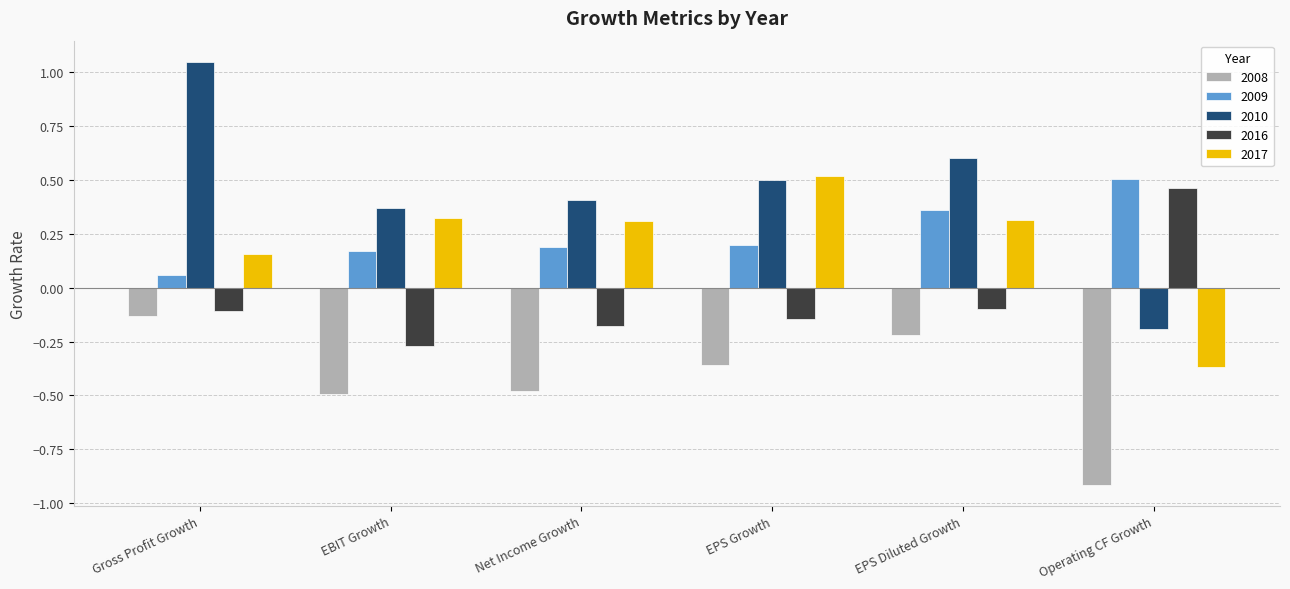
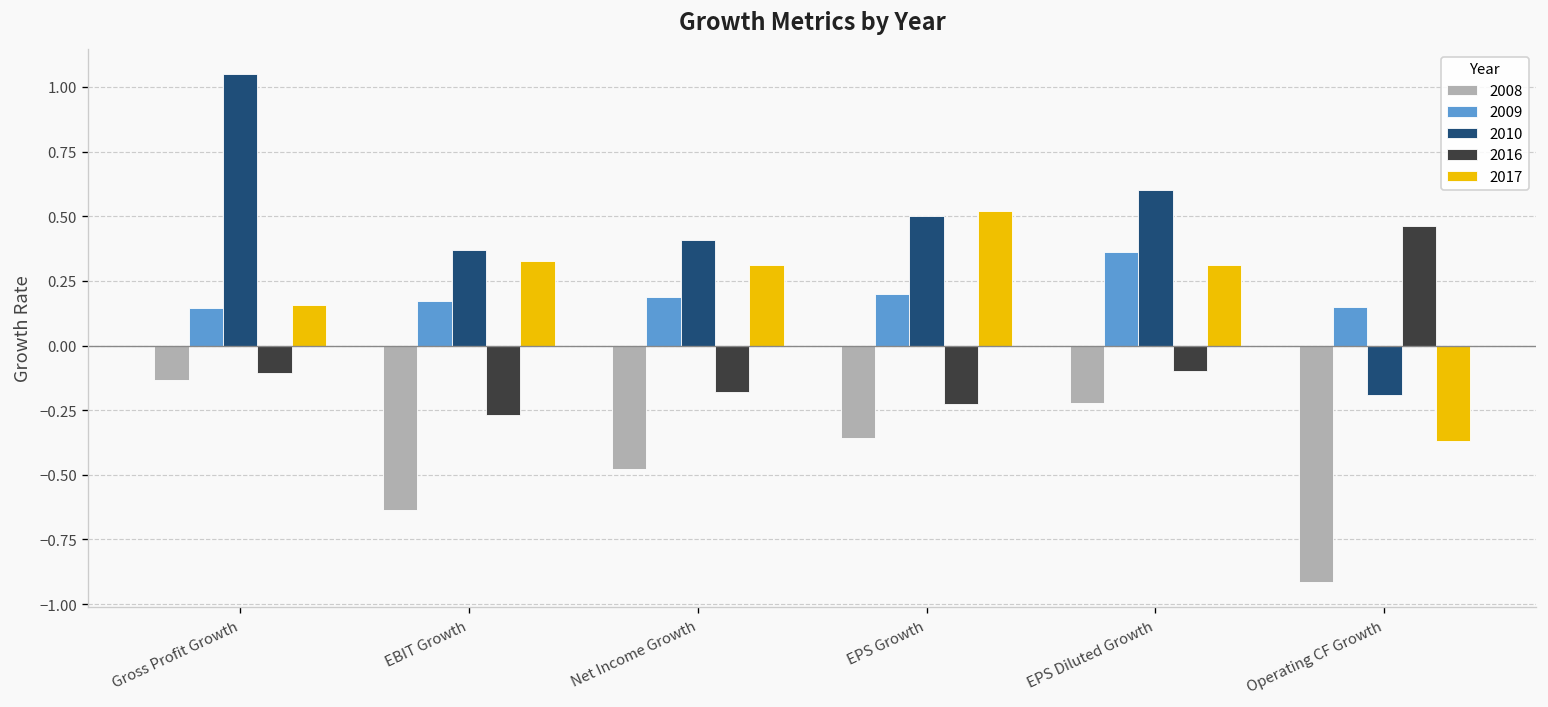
  {
    "2008": {
      "Gross Profit Growth": -0.13,
-     "EBIT Growth": -0.49,
+     "EBIT Growth": -0.64,
      "Net Income Growth": -0.48,
      "EPS Growth": -0.36,
      "EPS Diluted Growth": -0.22,
      "Operating CF Growth": -0.91
    },
    "2009": {
-     "Gross Profit Growth": 0.06,
+     "Gross Profit Growth": 0.15,
      "EBIT Growth": 0.17,
      "Net Income Growth": 0.19,
      "EPS Growth": 0.20,
      "EPS Diluted Growth": 0.36,
-     "Operating CF Growth": 0.51
+     "Operating CF Growth": 0.15
    },
    "2010": {
      "Gross Profit Growth": 1.05,
      "EBIT Growth": 0.37,
      "Net Income Growth": 0.41,
      "EPS Growth": 0.50,
      "EPS Diluted Growth": 0.60,
      "Operating CF Growth": -0.19
    },
    "2016": {
      "Gross Profit Growth": -0.11,
      "EBIT Growth": -0.27,
      "Net Income Growth": -0.18,
-     "EPS Growth": -0.14,
+     "EPS Growth": -0.23,
      "EPS Diluted Growth": -0.10,
      "Operating CF Growth": 0.46
    },
    "2017": {
      "Gross Profit Growth": 0.16,
      "EBIT Growth": 0.33,
      "Net Income Growth": 0.31,
      "EPS Growth": 0.52,
      "EPS Diluted Growth": 0.31,
      "Operating CF Growth": -0.37
    }
  }
